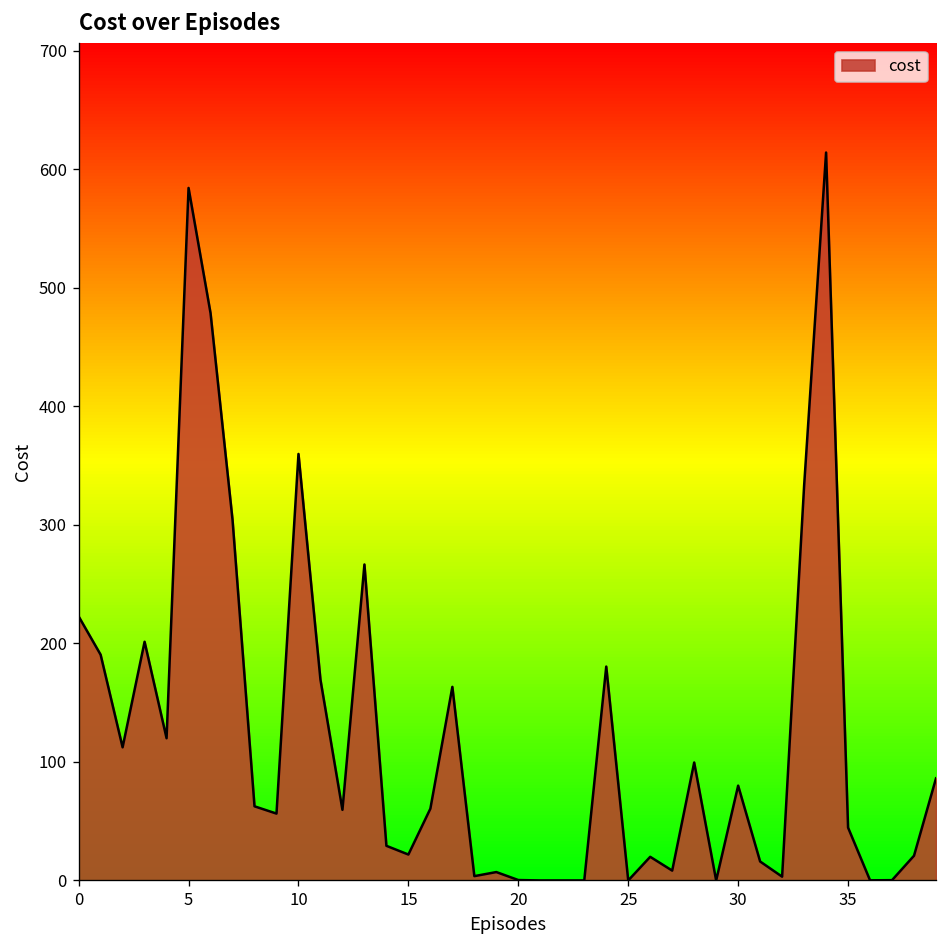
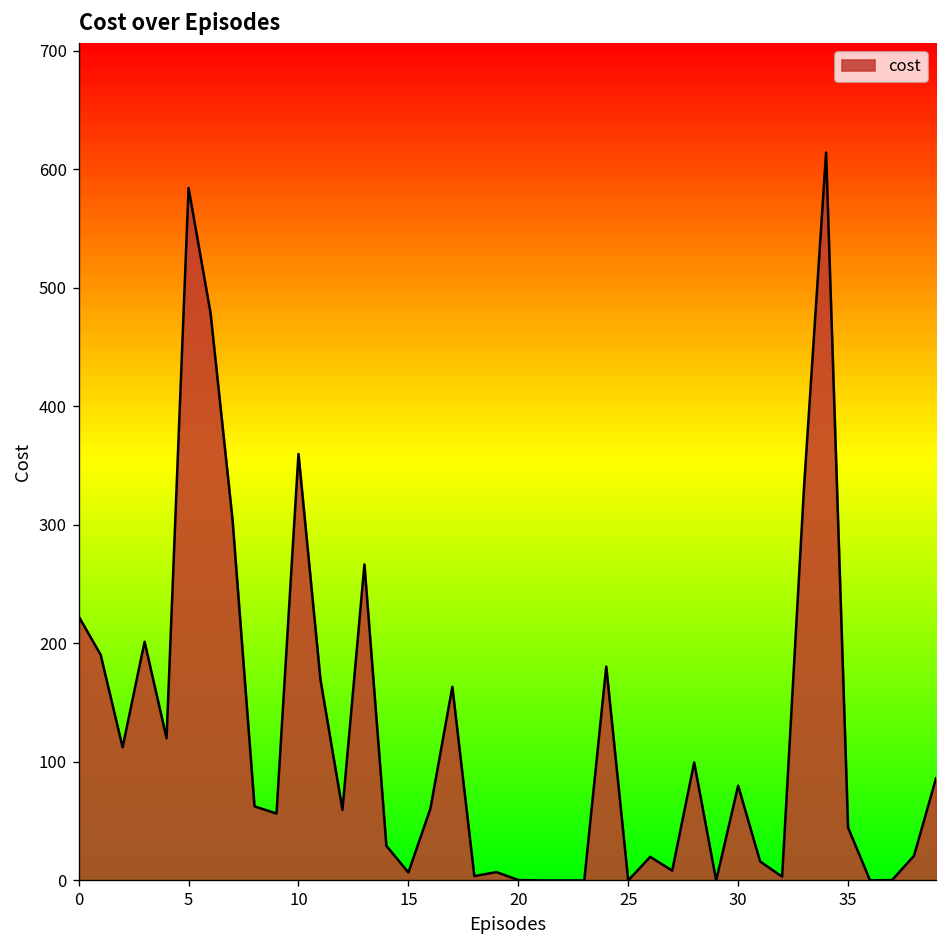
  {
    "0": 220,
    "5": 580,
    "10": 360,
-   "15": 20,
+   "15": 10,
    "20": 0,
    "25": 0,
    "30": 80,
    "35": 40
  }
